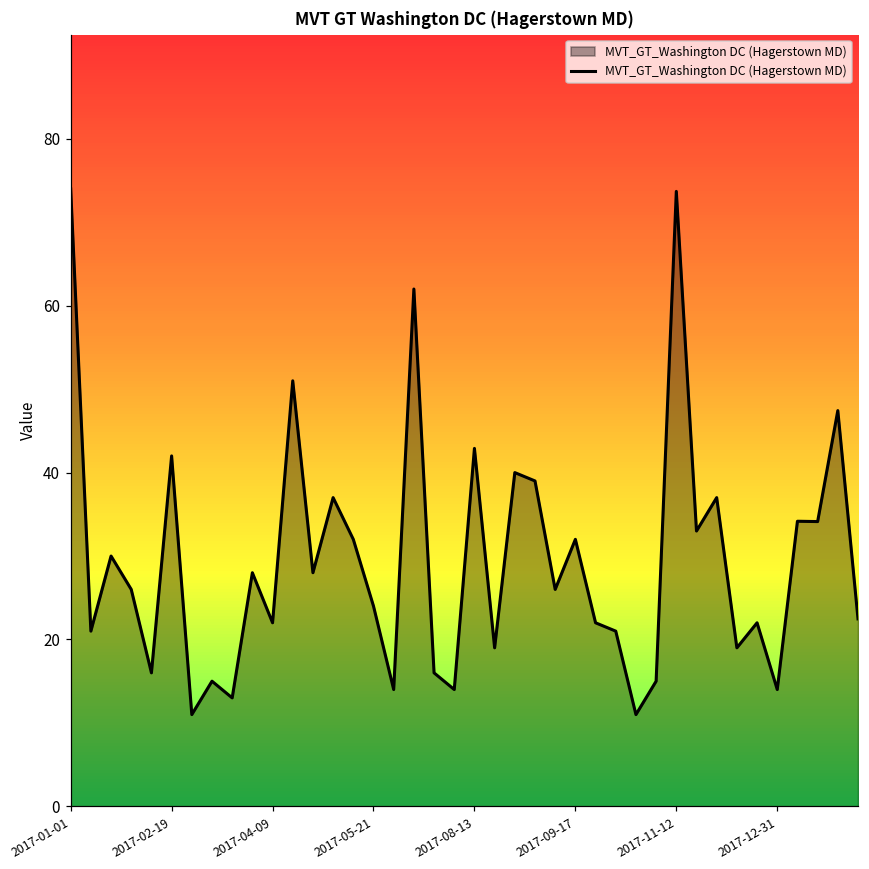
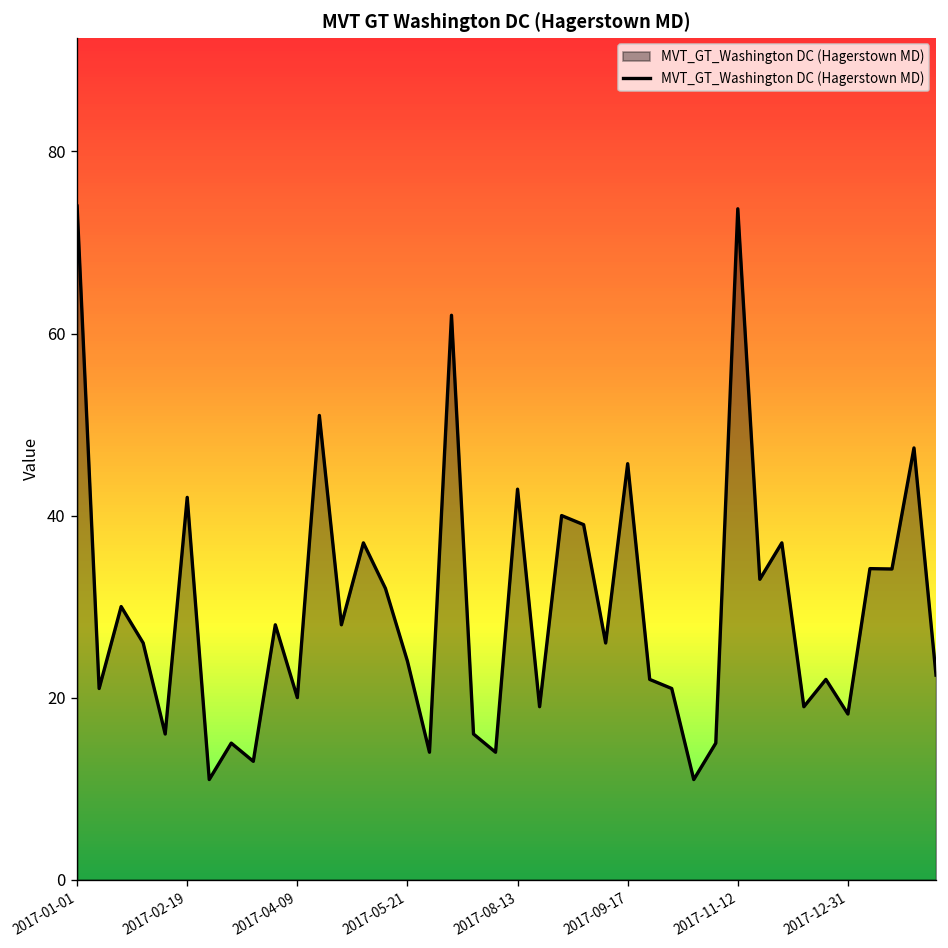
  {
    "2017-01-01": 74,
    "2017-02-19": 42,
-   "2017-04-09": 22,
+   "2017-04-09": 20,
    "2017-05-21": 24,
    "2017-08-13": 43,
-   "2017-09-17": 32,
+   "2017-09-17": 46,
    "2017-11-12": 74,
-   "2017-12-31": 14
+   "2017-12-31": 18
  }
